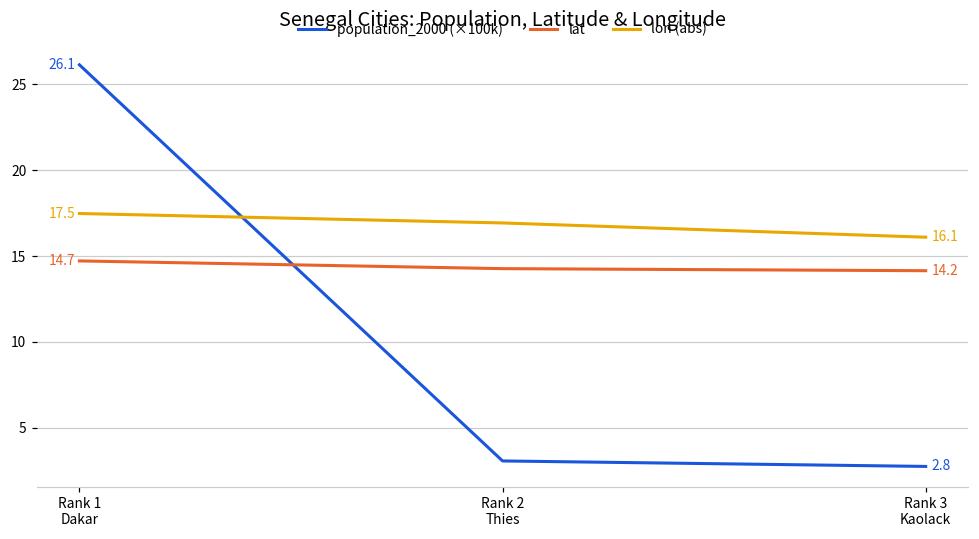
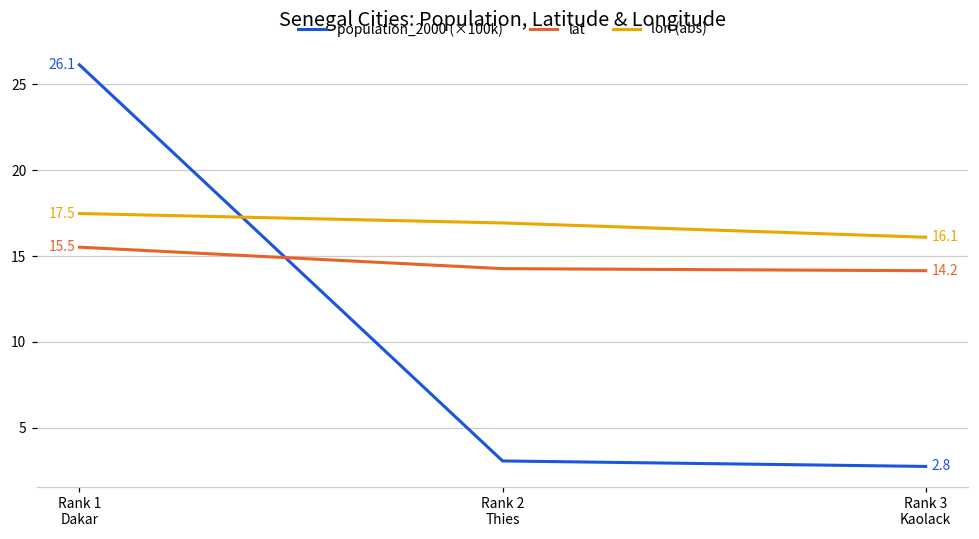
  {
    "population_2000 (×100k)": {
      "Rank 1 Dakar": 26.1,
      "Rank 3 Kaolack": 2.8
    },
    "lat": {
-     "Rank 1 Dakar": 14.7,
+     "Rank 1 Dakar": 15.5,
      "Rank 3 Kaolack": 14.2
    },
    "lon (abs)": {
      "Rank 1 Dakar": 17.5,
      "Rank 3 Kaolack": 16.1
    }
  }
